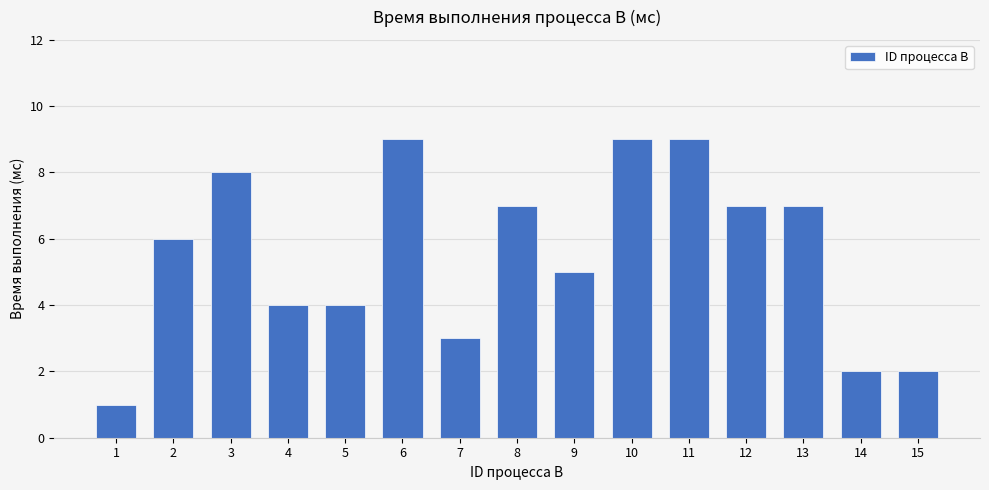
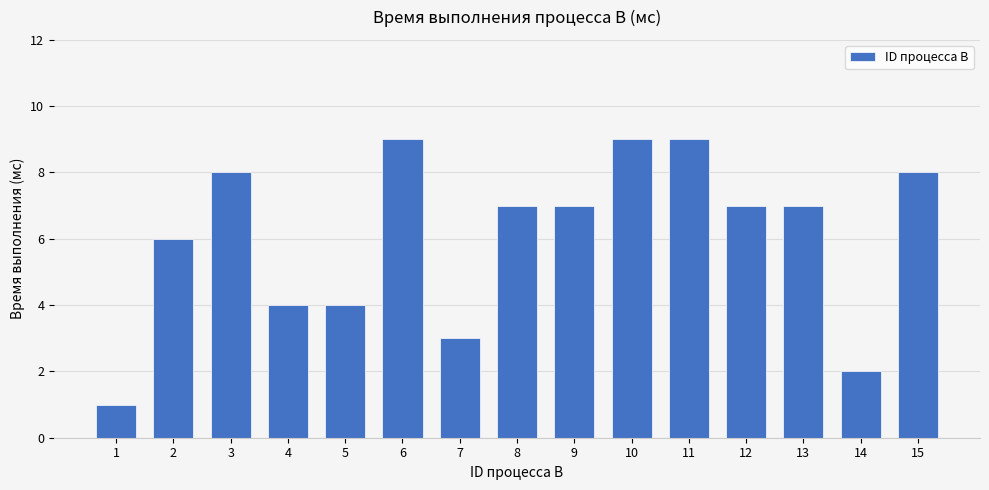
  {
    "1": 1,
    "2": 6,
    "3": 8,
    "4": 4,
    "5": 4,
    "6": 9,
    "7": 3,
    "8": 7,
-   "9": 5,
+   "9": 7,
    "10": 9,
    "11": 9,
    "12": 7,
    "13": 7,
    "14": 2,
-   "15": 2
+   "15": 8
  }
